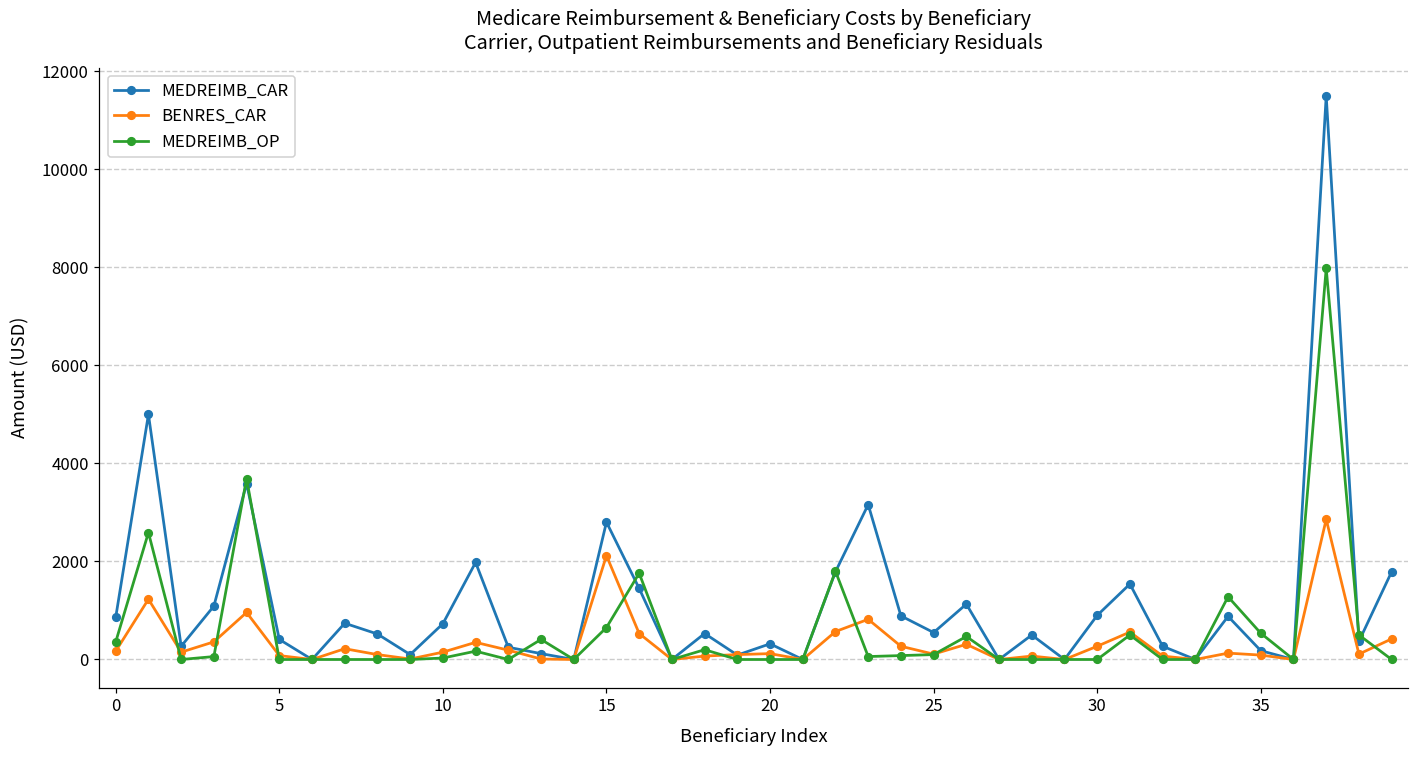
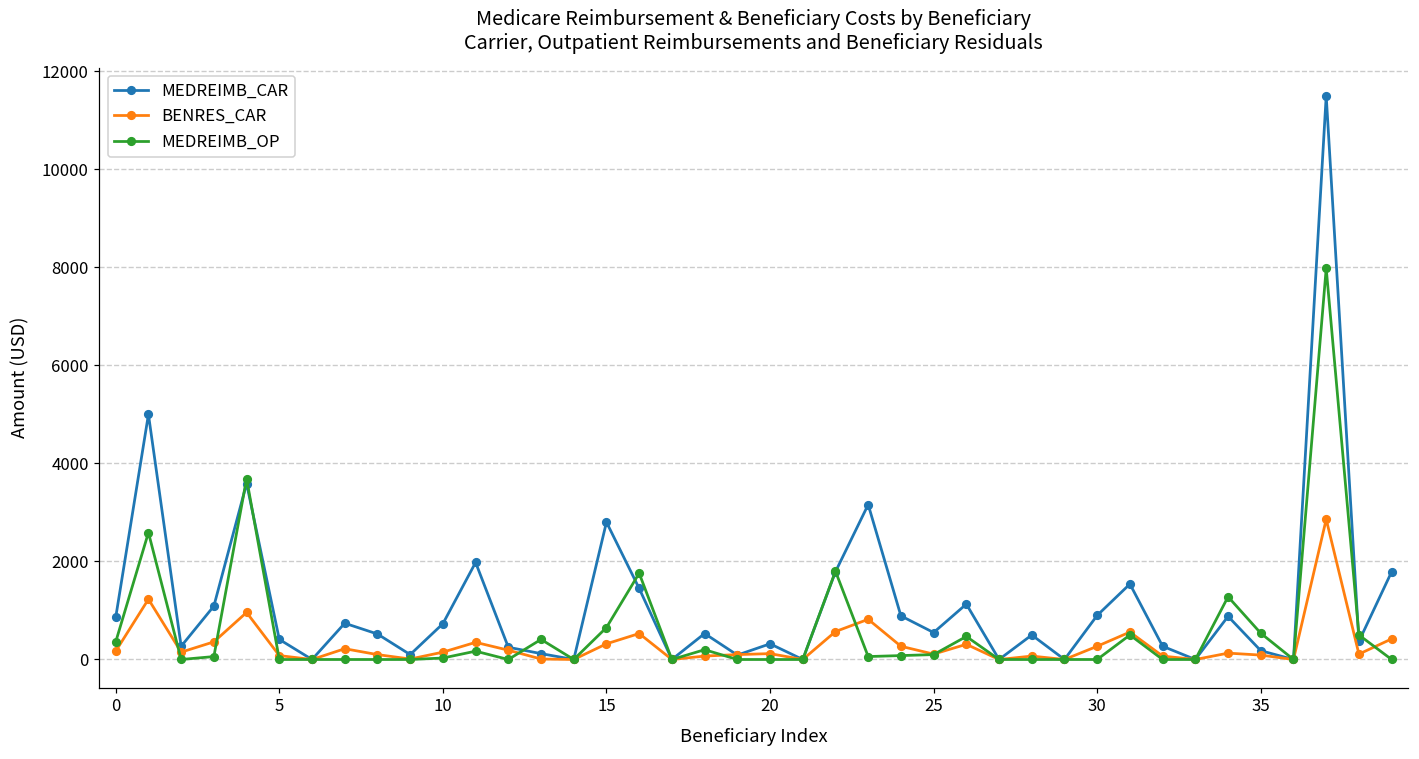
  {
    "MEDREIMB_CAR": {
      "0": 900,
      "5": 400,
      "10": 700,
      "15": 2800,
      "20": 300,
      "25": 600,
      "30": 900,
      "35": 200
    },
    "BENRES_CAR": {
      "0": 200,
      "5": 100,
      "10": 200,
-     "15": 2100,
+     "15": 300,
      "20": 100,
      "30": 300,
      "35": 100
    },
    "MEDREIMB_OP": {
      "0": 400,
      "5": 0,
      "10": 0,
      "15": 700,
      "20": 0,
      "30": 0,
      "35": 500
    }
  }
